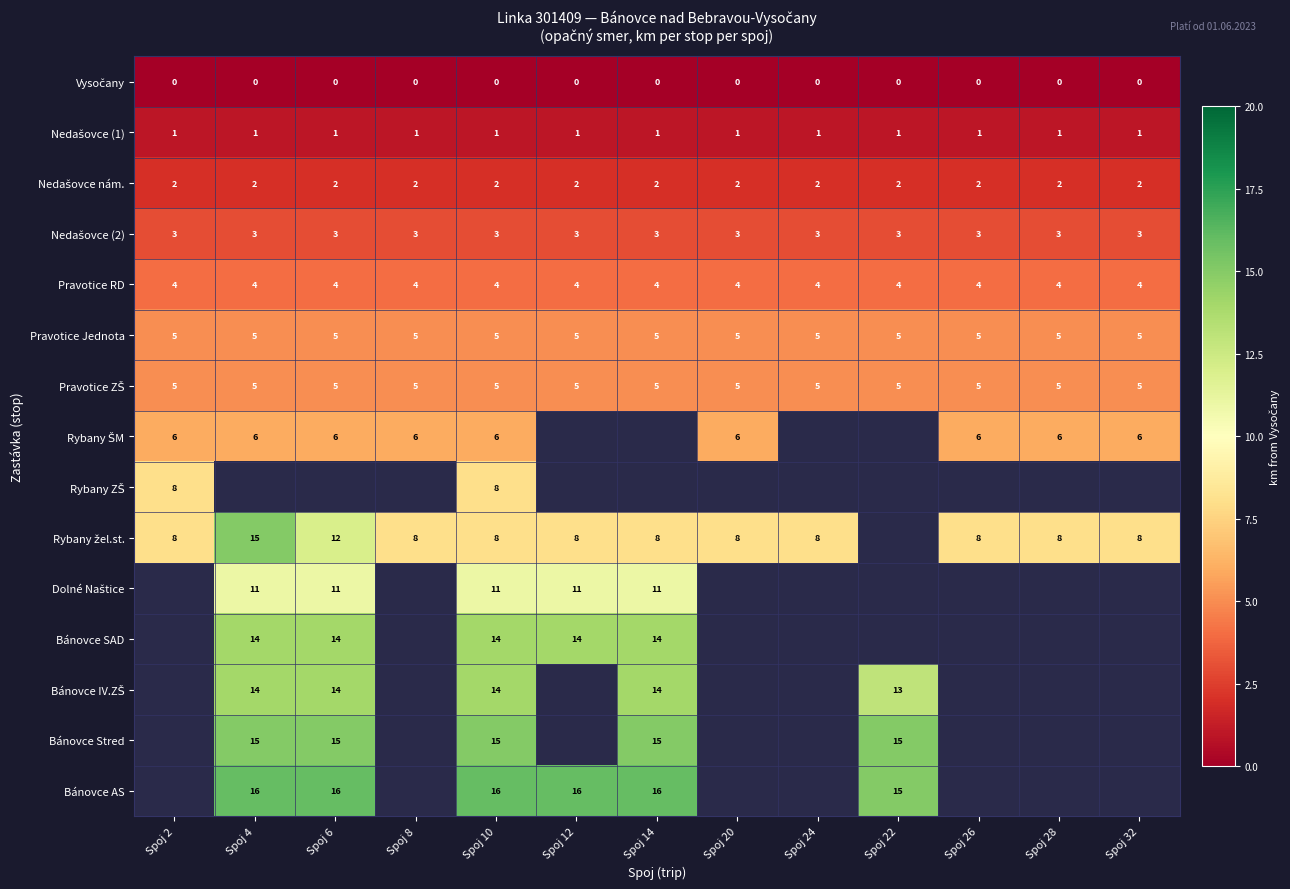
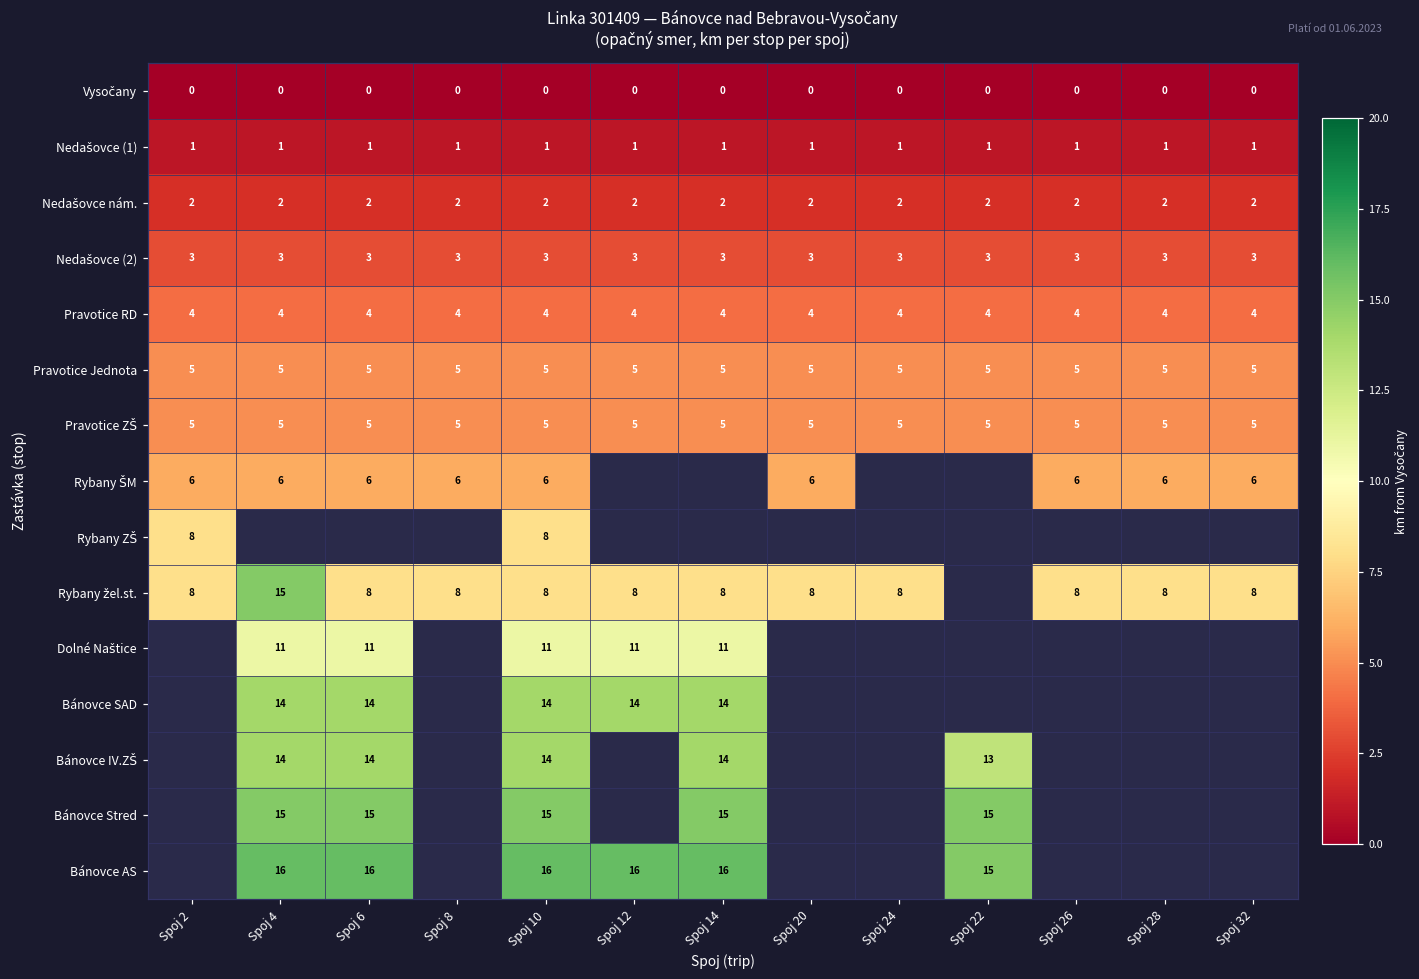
  {
    "Vysočany": {
      "Spoj 2": 0,
      "Spoj 4": 0,
      "Spoj 6": 0,
      "Spoj 8": 0,
      "Spoj 10": 0,
      "Spoj 12": 0,
      "Spoj 14": 0,
      "Spoj 20": 0,
      "Spoj 24": 0,
      "Spoj 22": 0,
      "Spoj 26": 0,
      "Spoj 28": 0,
      "Spoj 32": 0
    },
    "Nedašovce (1)": {
      "Spoj 2": 1,
      "Spoj 4": 1,
      "Spoj 6": 1,
      "Spoj 8": 1,
      "Spoj 10": 1,
      "Spoj 12": 1,
      "Spoj 14": 1,
      "Spoj 20": 1,
      "Spoj 24": 1,
      "Spoj 22": 1,
      "Spoj 26": 1,
      "Spoj 28": 1,
      "Spoj 32": 1
    },
    "Nedašovce nám.": {
      "Spoj 2": 2,
      "Spoj 4": 2,
      "Spoj 6": 2,
      "Spoj 8": 2,
      "Spoj 10": 2,
      "Spoj 12": 2,
      "Spoj 14": 2,
      "Spoj 20": 2,
      "Spoj 24": 2,
      "Spoj 22": 2,
      "Spoj 26": 2,
      "Spoj 28": 2,
      "Spoj 32": 2
    },
    "Nedašovce (2)": {
      "Spoj 2": 3,
      "Spoj 4": 3,
      "Spoj 6": 3,
      "Spoj 8": 3,
      "Spoj 10": 3,
      "Spoj 12": 3,
      "Spoj 14": 3,
      "Spoj 20": 3,
      "Spoj 24": 3,
      "Spoj 22": 3,
      "Spoj 26": 3,
      "Spoj 28": 3,
      "Spoj 32": 3
    },
    "Pravotice RD": {
      "Spoj 2": 4,
      "Spoj 4": 4,
      "Spoj 6": 4,
      "Spoj 8": 4,
      "Spoj 10": 4,
      "Spoj 12": 4,
      "Spoj 14": 4,
      "Spoj 20": 4,
      "Spoj 24": 4,
      "Spoj 22": 4,
      "Spoj 26": 4,
      "Spoj 28": 4,
      "Spoj 32": 4
    },
    "Pravotice Jednota": {
      "Spoj 2": 5,
      "Spoj 4": 5,
      "Spoj 6": 5,
      "Spoj 8": 5,
      "Spoj 10": 5,
      "Spoj 12": 5,
      "Spoj 14": 5,
      "Spoj 20": 5,
      "Spoj 24": 5,
      "Spoj 22": 5,
      "Spoj 26": 5,
      "Spoj 28": 5,
      "Spoj 32": 5
    },
    "Pravotice ZŠ": {
      "Spoj 2": 5,
      "Spoj 4": 5,
      "Spoj 6": 5,
      "Spoj 8": 5,
      "Spoj 10": 5,
      "Spoj 12": 5,
      "Spoj 14": 5,
      "Spoj 20": 5,
      "Spoj 24": 5,
      "Spoj 22": 5,
      "Spoj 26": 5,
      "Spoj 28": 5,
      "Spoj 32": 5
    },
    "Rybany ŠM": {
      "Spoj 2": 6,
      "Spoj 4": 6,
      "Spoj 6": 6,
      "Spoj 8": 6,
      "Spoj 10": 6,
      "Spoj 20": 6,
      "Spoj 26": 6,
      "Spoj 28": 6,
      "Spoj 32": 6
    },
    "Rybany ZŠ": {
      "Spoj 2": 8,
      "Spoj 10": 8
    },
    "Rybany žel.st.": {
      "Spoj 2": 8,
      "Spoj 4": 15,
-     "Spoj 6": 12,
+     "Spoj 6": 8,
      "Spoj 8": 8,
      "Spoj 10": 8,
      "Spoj 12": 8,
      "Spoj 14": 8,
      "Spoj 20": 8,
      "Spoj 24": 8,
      "Spoj 26": 8,
      "Spoj 28": 8,
      "Spoj 32": 8
    },
    "Dolné Naštice": {
      "Spoj 4": 11,
      "Spoj 6": 11,
      "Spoj 10": 11,
      "Spoj 12": 11,
      "Spoj 14": 11
    },
    "Bánovce SAD": {
      "Spoj 4": 14,
      "Spoj 6": 14,
      "Spoj 10": 14,
      "Spoj 12": 14,
      "Spoj 14": 14
    },
    "Bánovce IV.ZŠ": {
      "Spoj 4": 14,
      "Spoj 6": 14,
      "Spoj 10": 14,
      "Spoj 14": 14,
      "Spoj 22": 13
    },
    "Bánovce Stred": {
      "Spoj 4": 15,
      "Spoj 6": 15,
      "Spoj 10": 15,
      "Spoj 14": 15,
      "Spoj 22": 15
    },
    "Bánovce AS": {
      "Spoj 4": 16,
      "Spoj 6": 16,
      "Spoj 10": 16,
      "Spoj 12": 16,
      "Spoj 14": 16,
      "Spoj 22": 15
    }
  }
